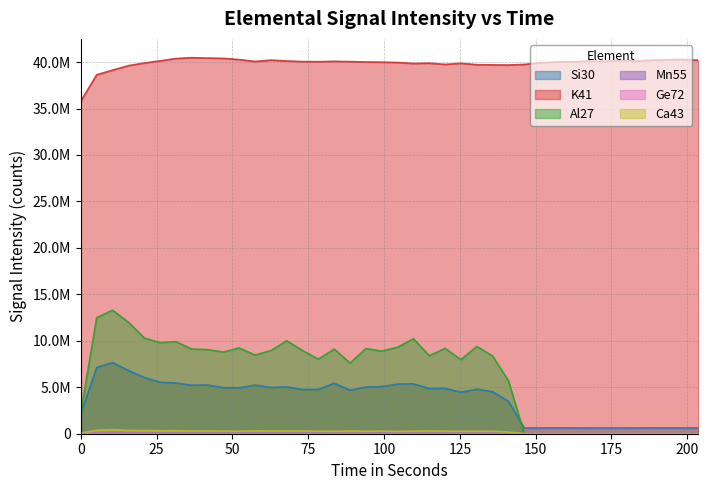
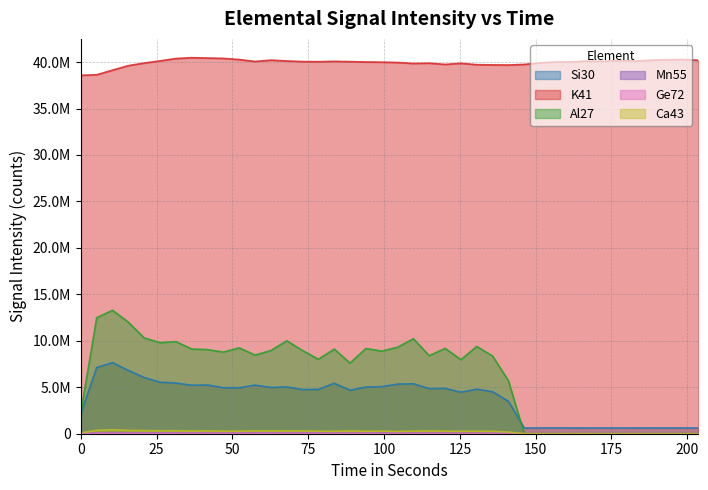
  {
    "K41": {
-     "0": 36000000
+     "0": 39000000
    }
  }
